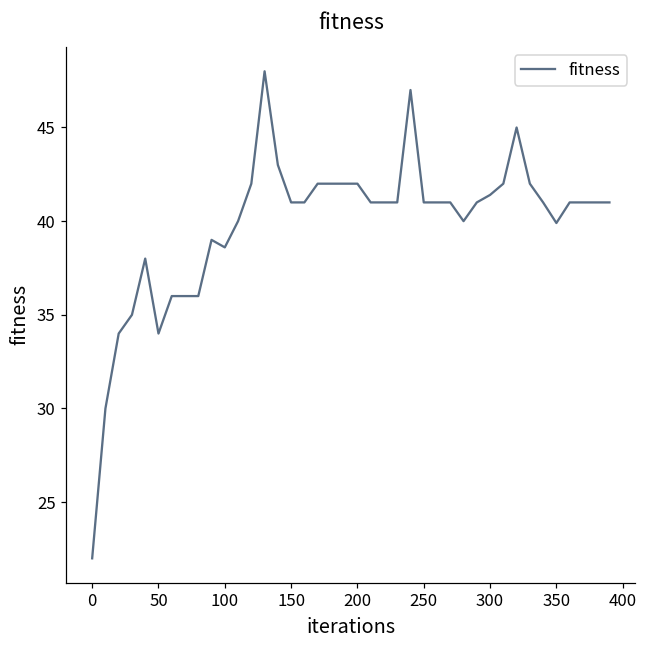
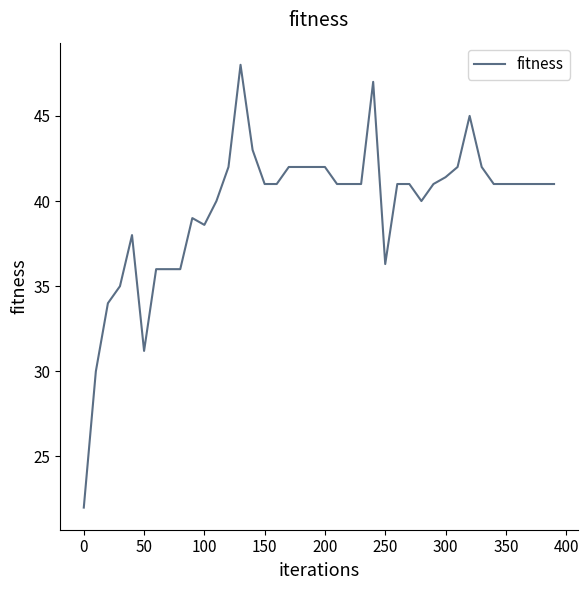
  {
    "0": 22.0,
-   "50": 34.0,
+   "50": 31.2,
    "100": 38.6,
    "150": 41.0,
    "200": 42.0,
-   "250": 41.0,
+   "250": 36.3,
    "300": 41.4,
-   "350": 39.9
+   "350": 41.0
  }
